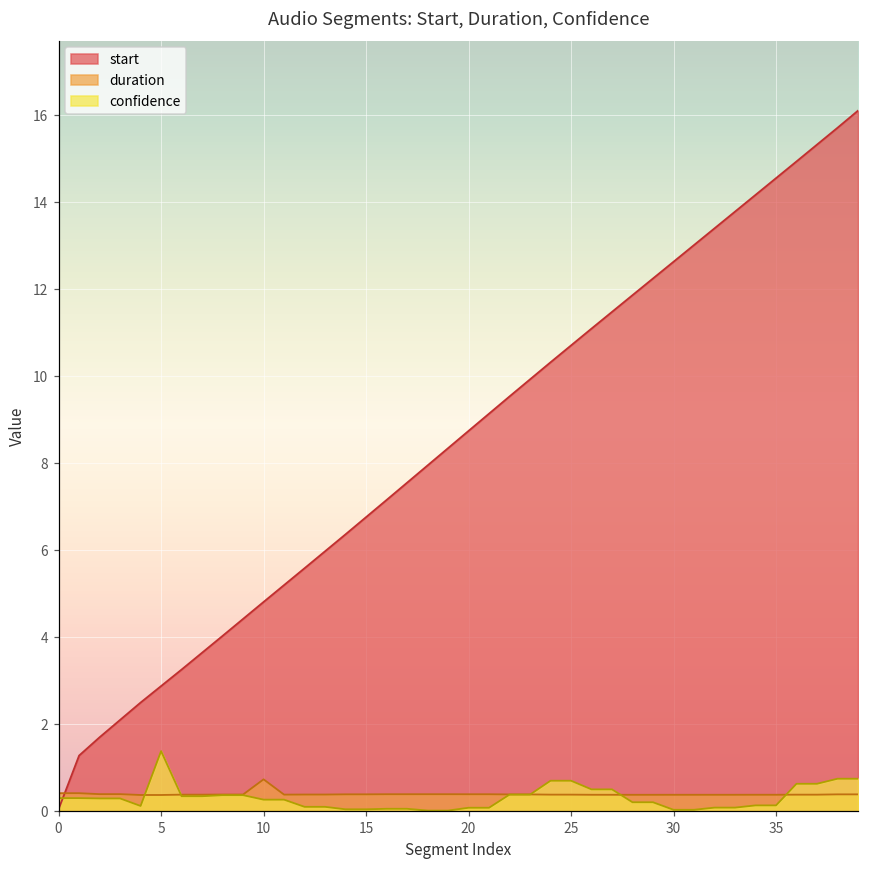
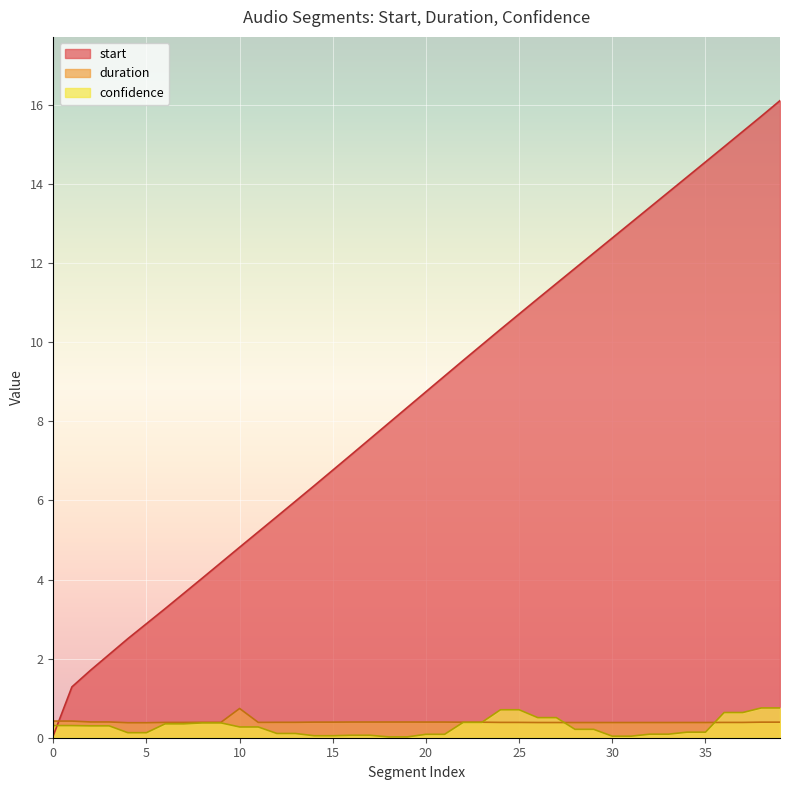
  {
    "start": {
      "0": 0.1,
      "5": 2.9,
      "10": 4.8,
      "15": 6.8,
      "20": 8.7,
      "25": 10.7,
      "30": 12.6,
      "35": 14.6
    },
    "duration": {
      "0": 0.4,
      "5": 0.4,
      "10": 0.7,
      "15": 0.4,
      "20": 0.4,
      "25": 0.4,
      "30": 0.4,
      "35": 0.4
    },
    "confidence": {
      "0": 0.3,
-     "5": 1.4,
+     "5": 0.1,
      "10": 0.3,
      "15": 0.1,
      "20": 0.1,
      "25": 0.7,
      "30": 0.0,
      "35": 0.1
    }
  }
